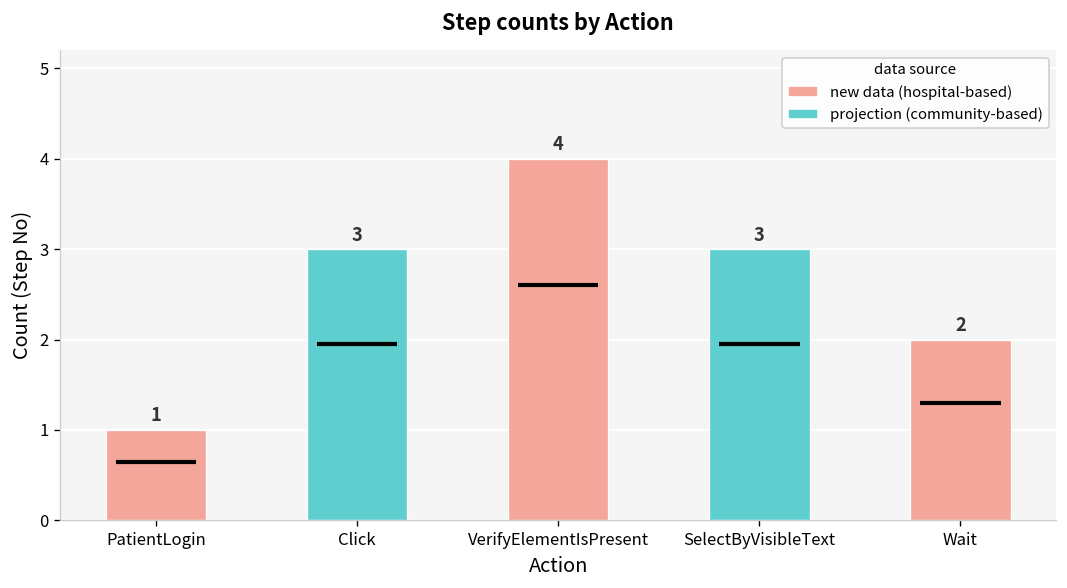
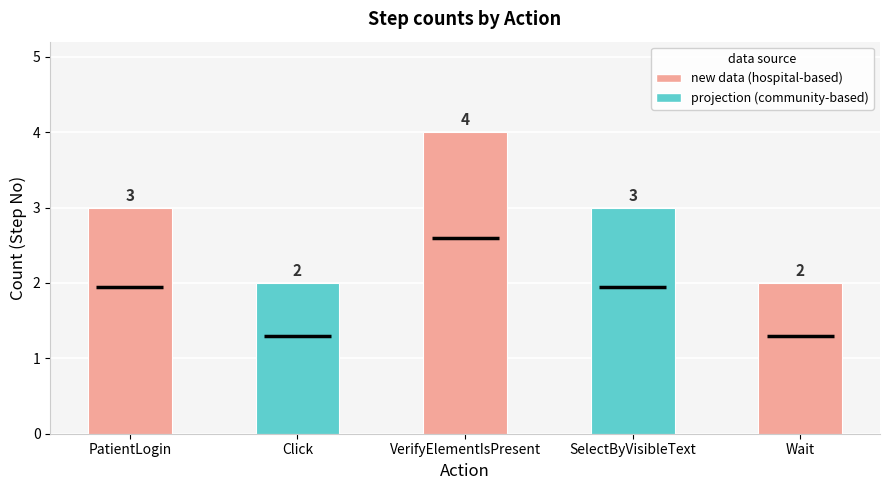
  {
-   "PatientLogin": 1,
-   "Click": 3,
+   "PatientLogin": 3,
+   "Click": 2,
    "VerifyElementIsPresent": 4,
    "SelectByVisibleText": 3,
    "Wait": 2
  }
